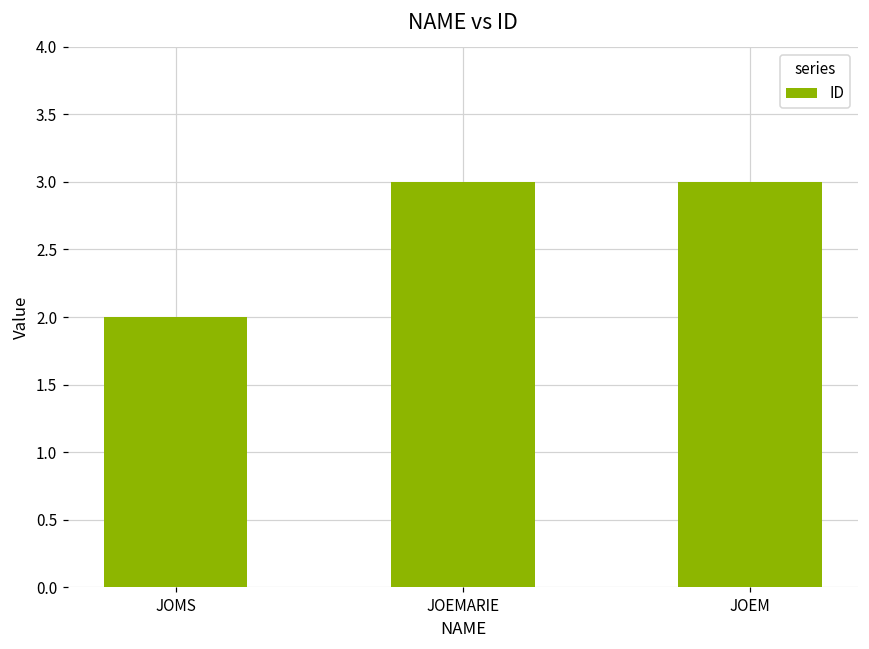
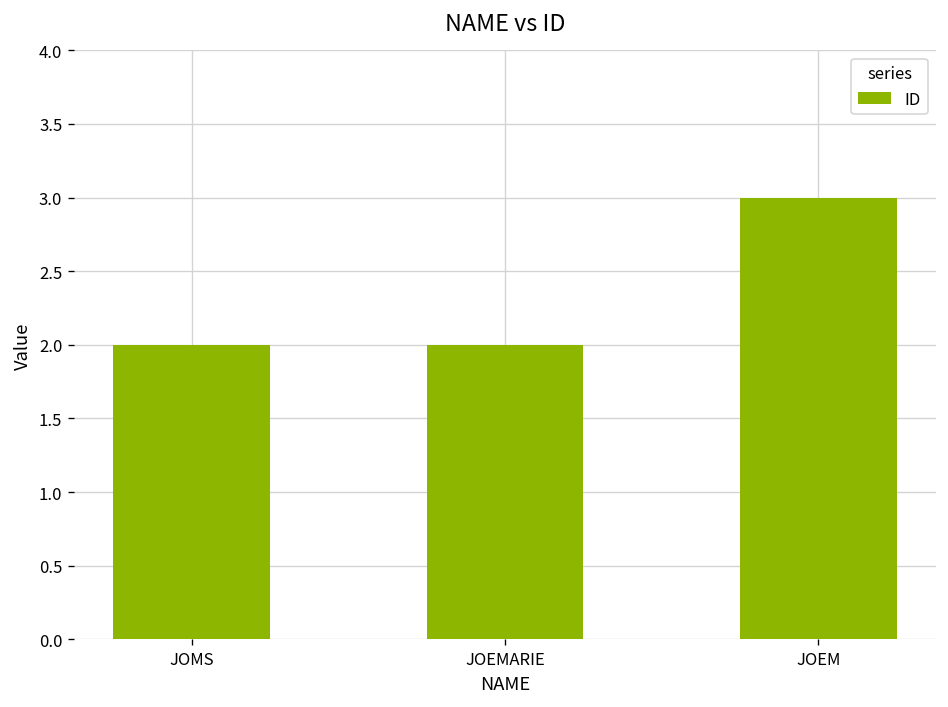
  {
    "JOMS": 2,
-   "JOEMARIE": 3,
+   "JOEMARIE": 2,
    "JOEM": 3
  }
